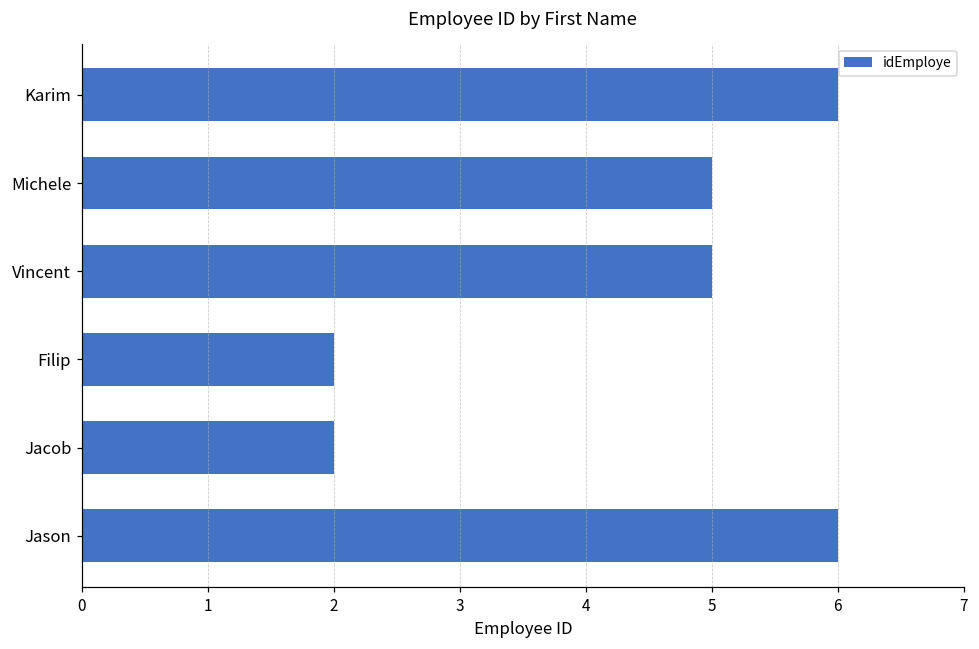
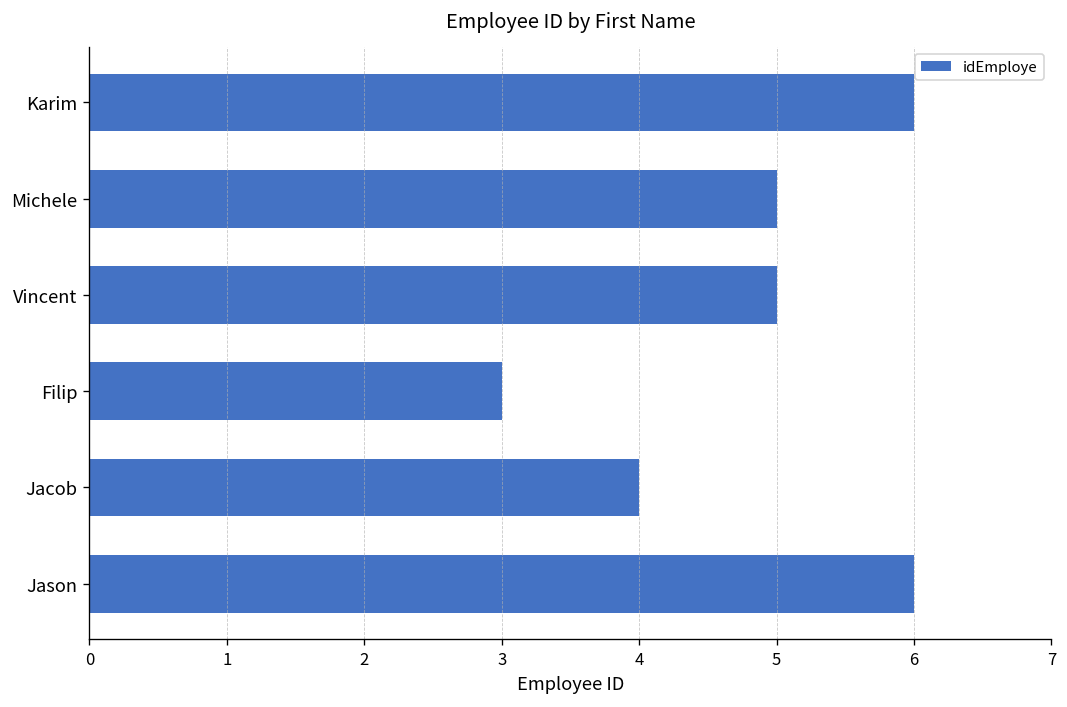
  {
    "Karim": 6,
    "Michele": 5,
    "Vincent": 5,
-   "Filip": 2,
-   "Jacob": 2,
+   "Filip": 3,
+   "Jacob": 4,
    "Jason": 6
  }
